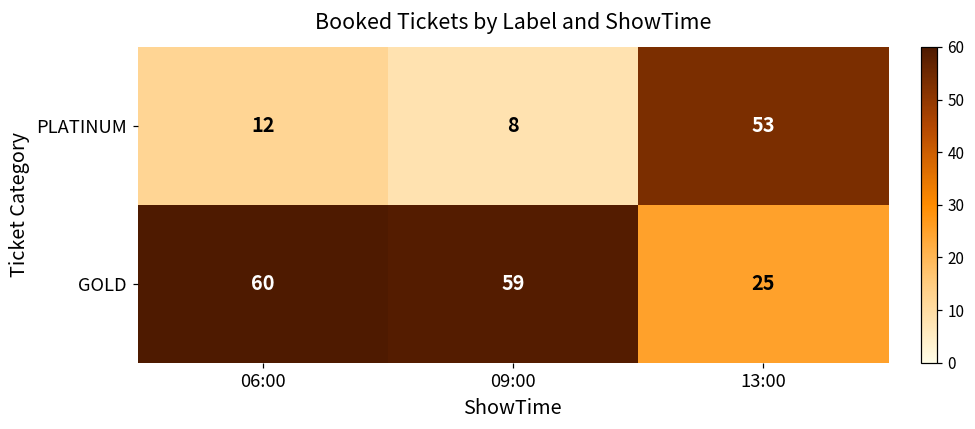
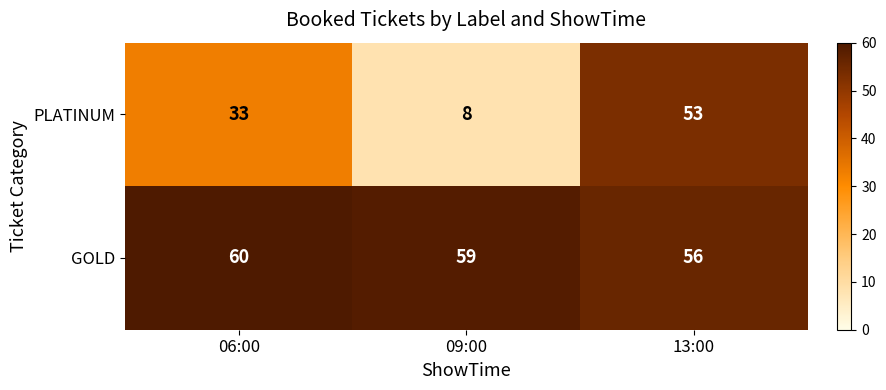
  {
    "PLATINUM": {
-     "06:00": 12,
+     "06:00": 33,
      "09:00": 8,
      "13:00": 53
    },
    "GOLD": {
      "06:00": 60,
      "09:00": 59,
-     "13:00": 25
+     "13:00": 56
    }
  }
